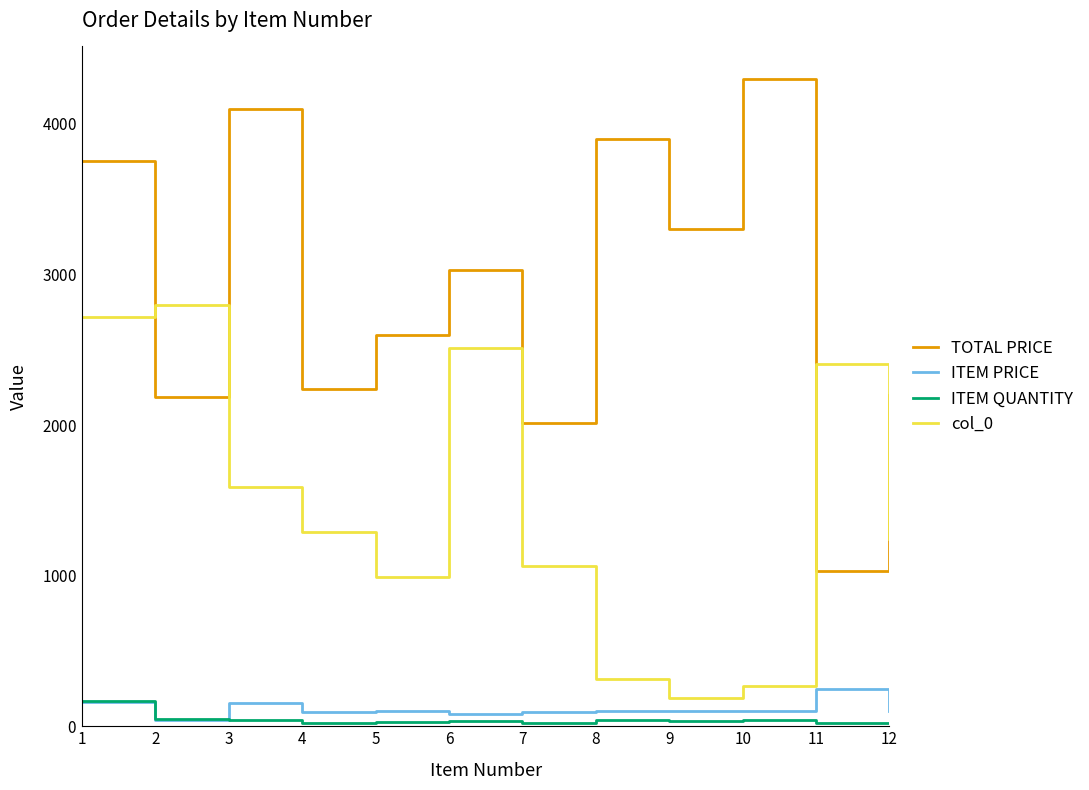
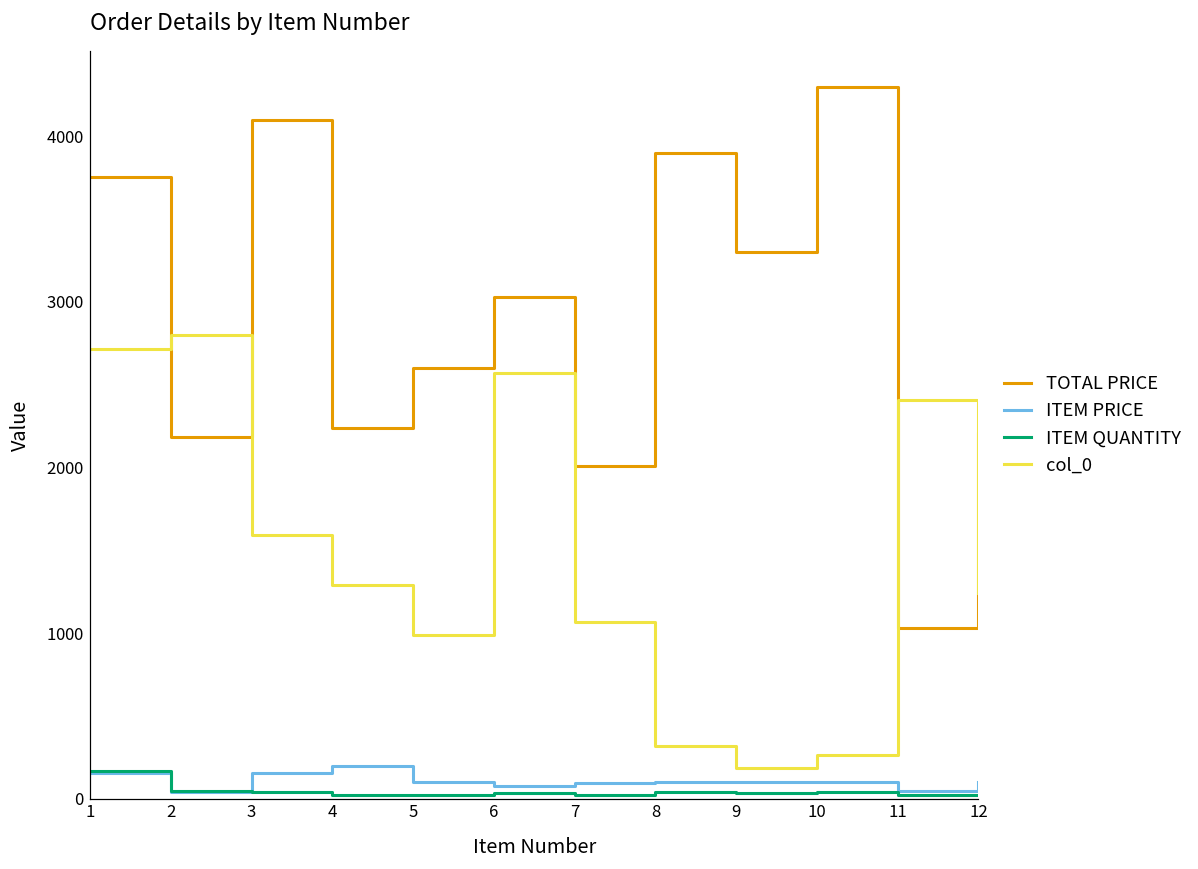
  {
    "TOTAL PRICE": {
      "1": 3750,
      "2": 2180,
      "3": 4100,
      "4": 2240,
      "5": 2600,
      "6": 3030,
      "7": 2010,
      "8": 3900,
      "9": 3300,
      "10": 4300,
      "11": 1030,
      "12": 2200
    },
    "ITEM PRICE": {
      "3": 150,
-     "4": 100,
+     "4": 200,
      "5": 100,
      "6": 80,
      "7": 100,
      "8": 100,
      "9": 100,
      "10": 100,
-     "11": 250,
+     "11": 50,
      "12": 100
    },
    "ITEM QUANTITY": {
      "3": 40,
      "4": 20,
      "5": 30,
      "6": 40,
      "7": 20,
      "8": 40,
      "9": 30,
      "10": 40,
      "11": 20,
      "12": 20
    },
    "col_0": {
      "1": 2720,
      "2": 2800,
      "3": 1590,
      "4": 1290,
      "5": 990,
-     "6": 2510,
+     "6": 2570,
      "7": 1070,
      "8": 320,
      "9": 190,
      "10": 270,
      "11": 2410,
      "12": 1240
    }
  }
